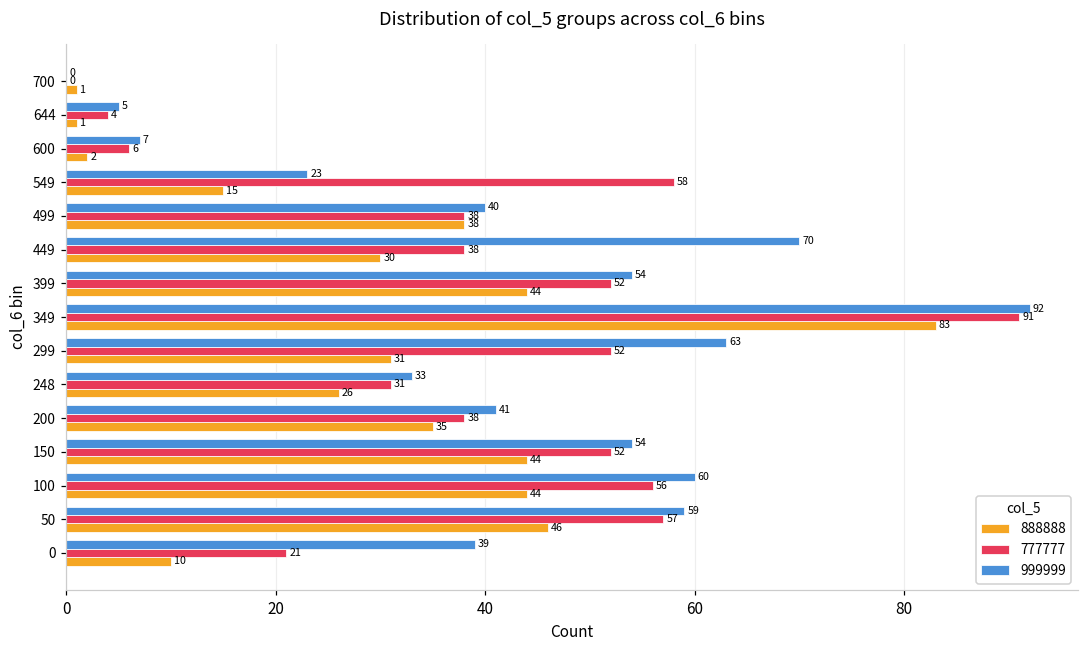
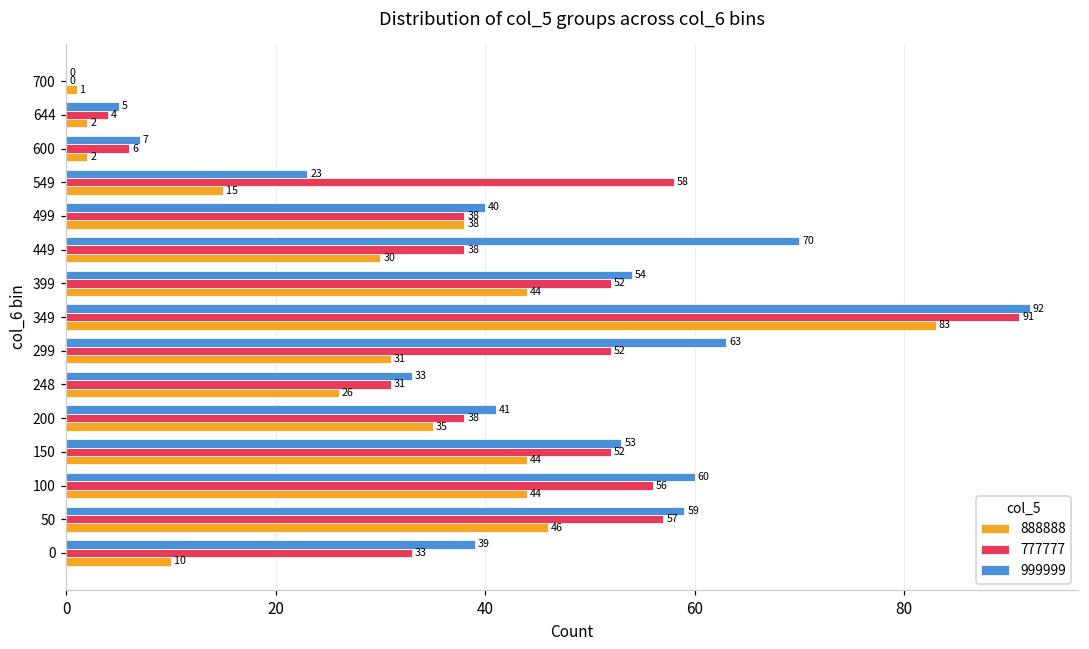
  {
    "888888": {
      "700": 1,
-     "644": 1,
+     "644": 2,
      "600": 2,
      "549": 15,
      "449": 30,
      "399": 44,
      "349": 83,
      "299": 31,
      "248": 26,
      "200": 35,
      "150": 44,
      "100": 44,
      "50": 46,
      "0": 10
    },
    "777777": {
      "644": 4,
      "600": 6,
      "549": 58,
      "449": 38,
      "399": 52,
      "349": 91,
      "299": 52,
      "248": 31,
      "200": 38,
      "150": 52,
      "100": 56,
      "50": 57,
-     "0": 21
+     "0": 33
    },
    "999999": {
      "644": 5,
      "600": 7,
      "549": 23,
      "499": 40,
      "449": 70,
      "399": 54,
      "349": 92,
      "299": 63,
      "248": 33,
      "200": 41,
-     "150": 54,
+     "150": 53,
      "100": 60,
      "50": 59,
      "0": 39
    }
  }
